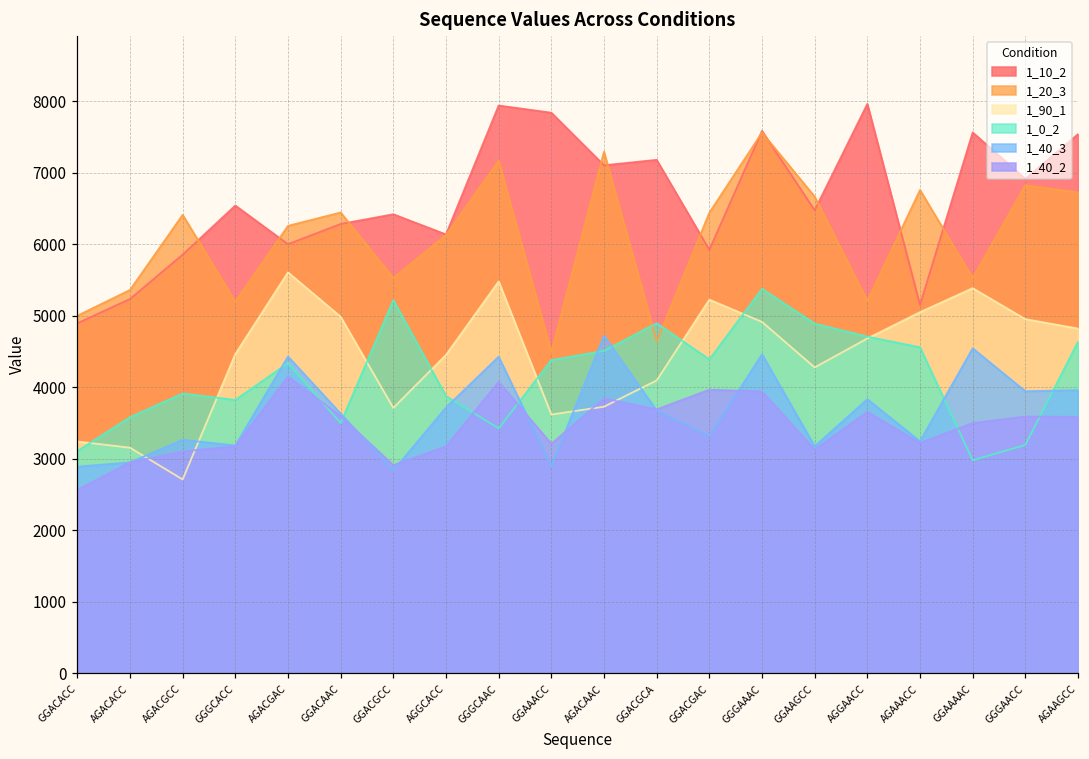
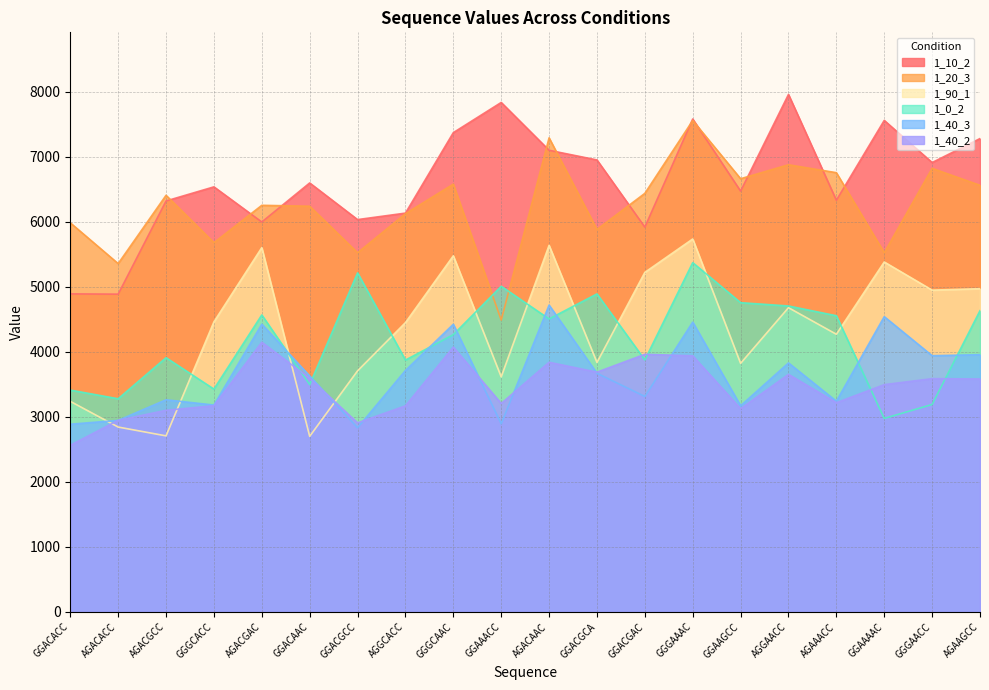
  {
    "1_10_2": {
      "GGACACC": 4900,
-     "AGACACC": 5200,
-     "AGACGCC": 5900,
+     "AGACACC": 4900,
+     "AGACGCC": 6300,
      "GGGCACC": 6500,
      "AGACGAC": 6000,
-     "GGACAAC": 6300,
-     "GGACGCC": 6400,
-     "GGGCAAC": 7900,
+     "GGACAAC": 6600,
+     "GGACGCC": 6000,
+     "GGGCAAC": 7400,
      "GGAAACC": 7800,
      "AGACAAC": 7100,
-     "GGACGCA": 7200,
+     "GGACGCA": 7000,
      "GGACGAC": 5900,
      "GGAAGCC": 6500,
      "AGGAACC": 8000,
-     "AGAAACC": 5200,
+     "AGAAACC": 6300,
      "GGAAAAC": 7600,
      "GGGAACC": 6900,
-     "AGAAGCC": 7500
+     "AGAAGCC": 7300
    },
    "1_20_3": {
-     "GGACACC": 5000,
+     "GGACACC": 6000,
      "AGACACC": 5400,
      "AGACGCC": 6400,
-     "GGGCACC": 5200,
+     "GGGCACC": 5700,
      "AGACGAC": 6300,
-     "GGACAAC": 6400,
+     "GGACAAC": 6200,
      "GGACGCC": 5500,
-     "GGGCAAC": 7200,
+     "GGGCAAC": 6600,
      "GGAAACC": 4500,
      "AGACAAC": 7300,
-     "GGACGCA": 4600,
+     "GGACGCA": 5900,
      "GGACGAC": 6400,
      "GGAAGCC": 6700,
-     "AGGAACC": 5200,
+     "AGGAACC": 6900,
      "AGAAACC": 6800,
      "GGAAAAC": 5500,
      "GGGAACC": 6800,
-     "AGAAGCC": 6700
+     "AGAAGCC": 6600
    },
    "1_90_1": {
      "GGACACC": 3200,
-     "AGACACC": 3200,
+     "AGACACC": 2800,
      "AGACGCC": 2700,
      "GGGCACC": 4500,
      "AGACGAC": 5600,
-     "GGACAAC": 5000,
+     "GGACAAC": 2700,
      "GGACGCC": 3700,
      "AGGCACC": 4500,
      "GGGCAAC": 5500,
      "GGAAACC": 3600,
-     "AGACAAC": 3700,
-     "GGACGCA": 4100,
+     "AGACAAC": 5600,
+     "GGACGCA": 3800,
      "GGACGAC": 5200,
-     "GGGAAAC": 4900,
-     "GGAAGCC": 4300,
-     "AGAAACC": 5000,
+     "GGGAAAC": 5700,
+     "GGAAGCC": 3800,
+     "AGAAACC": 4300,
      "GGAAAAC": 5400,
      "GGGAACC": 5000,
-     "AGAAGCC": 4800
+     "AGAAGCC": 5000
    },
    "1_0_2": {
-     "GGACACC": 3100,
-     "AGACACC": 3600,
+     "GGACACC": 3400,
+     "AGACACC": 3300,
      "AGACGCC": 3900,
-     "GGGCACC": 3800,
-     "AGACGAC": 4300,
+     "GGGCACC": 3400,
+     "AGACGAC": 4600,
      "GGACAAC": 3500,
      "GGACGCC": 5200,
      "AGGCACC": 3900,
-     "GGGCAAC": 3400,
-     "GGAAACC": 4400,
+     "GGGCAAC": 4300,
+     "GGAAACC": 5000,
      "AGACAAC": 4500,
      "GGACGCA": 4900,
-     "GGACGAC": 4400,
+     "GGACGAC": 3900,
      "GGGAAAC": 5400,
-     "GGAAGCC": 4900,
+     "GGAAGCC": 4800,
      "AGAAACC": 4600,
      "GGAAAAC": 3000,
      "GGGAACC": 3200,
      "AGAAGCC": 4600
    }
  }
